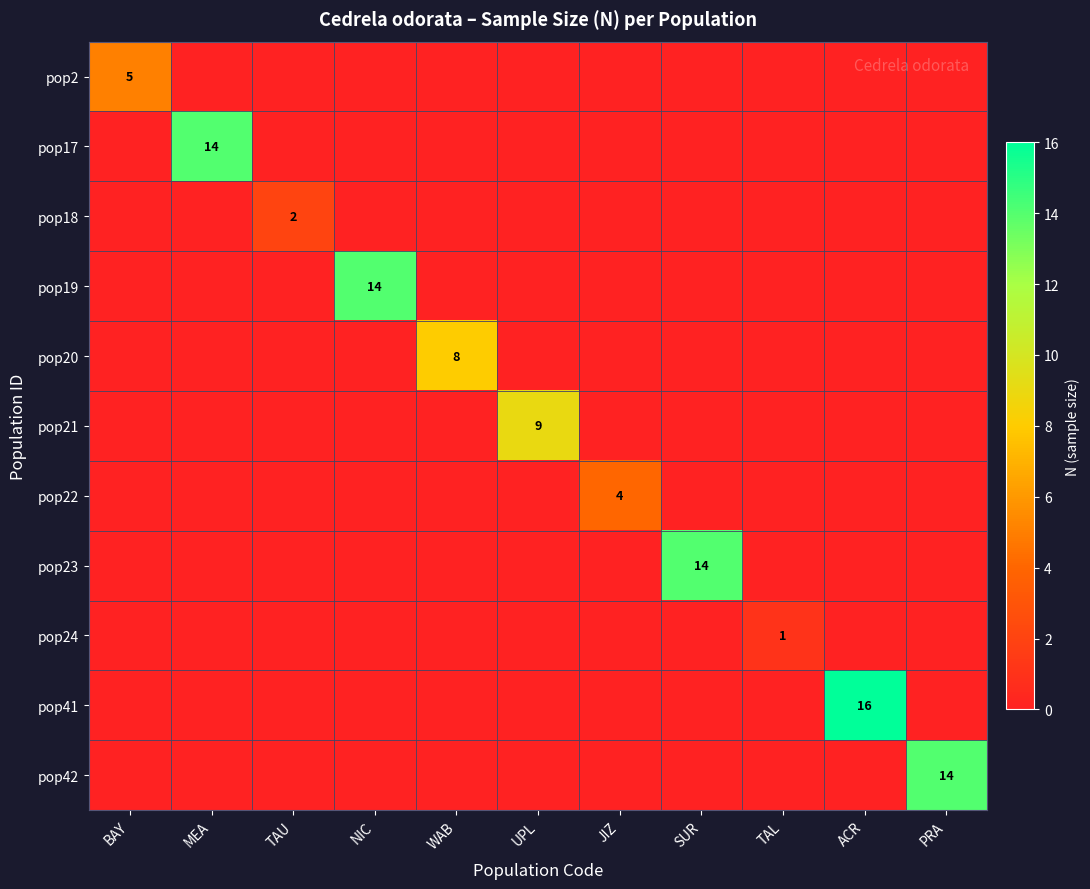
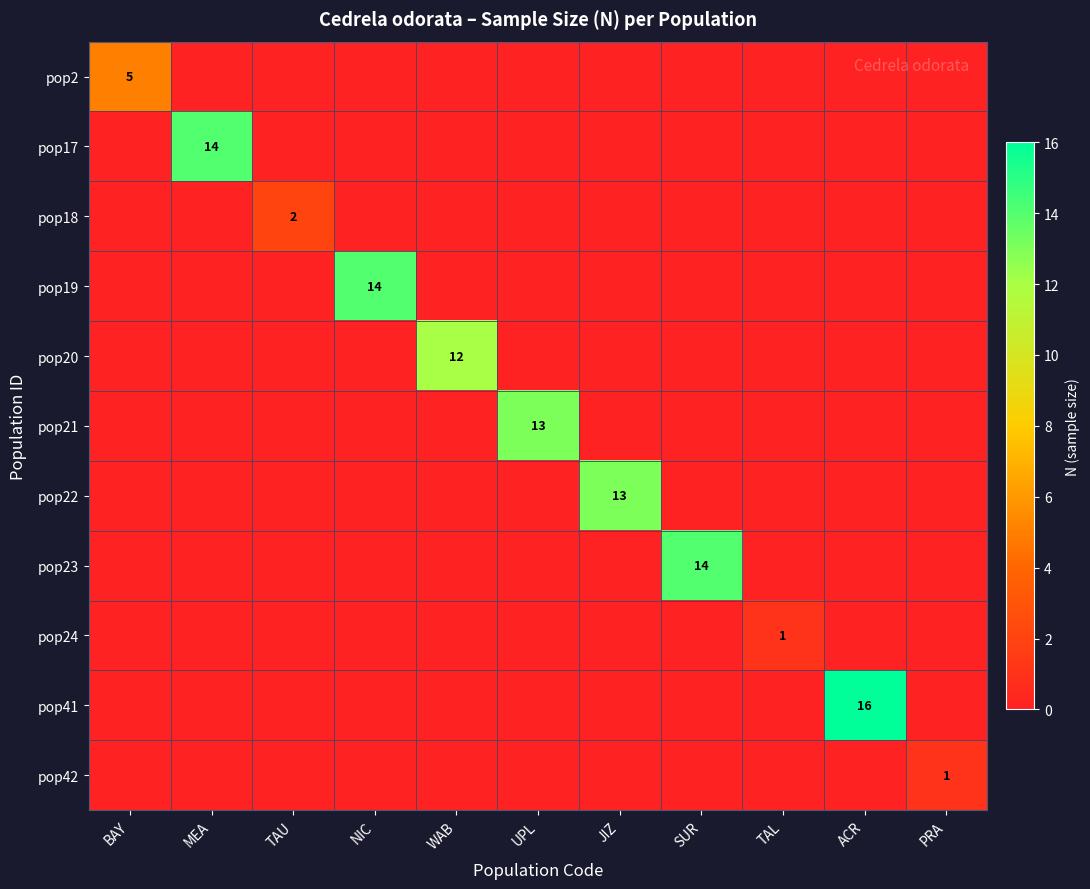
  {
    "pop2": {
      "BAY": 5
    },
    "pop17": {
      "MEA": 14
    },
    "pop18": {
      "TAU": 2
    },
    "pop19": {
      "NIC": 14
    },
    "pop20": {
-     "WAB": 8
+     "WAB": 12
    },
    "pop21": {
-     "UPL": 9
+     "UPL": 13
    },
    "pop22": {
-     "JIZ": 4
+     "JIZ": 13
    },
    "pop23": {
      "SUR": 14
    },
    "pop24": {
      "TAL": 1
    },
    "pop41": {
      "ACR": 16
    },
    "pop42": {
-     "PRA": 14
+     "PRA": 1
    }
  }
